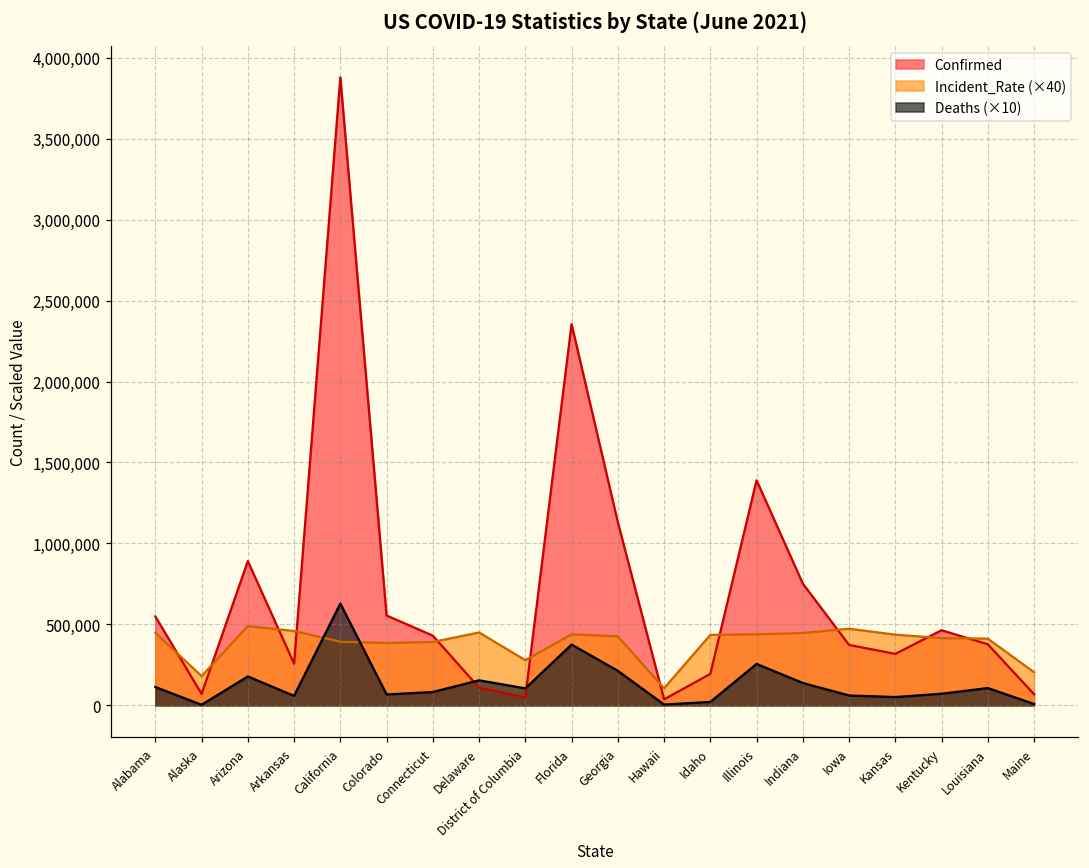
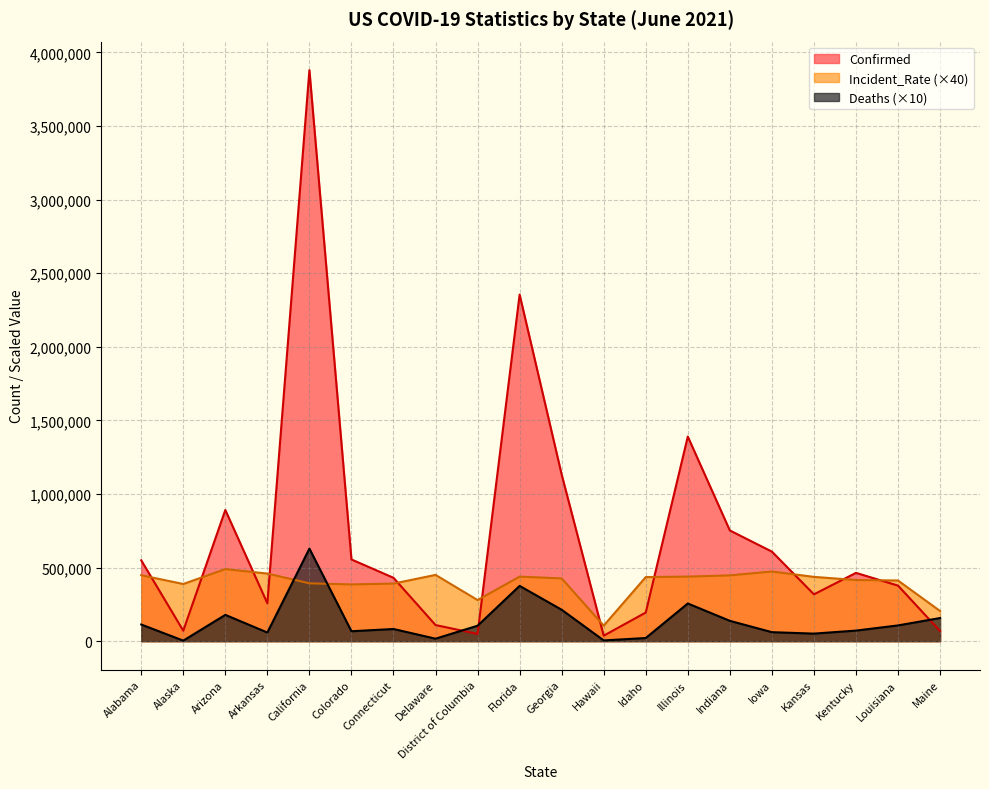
  {
    "Confirmed": {
      "Alabama": "550,000",
      "Alaska": "70,000",
      "Arizona": "890,000",
      "Arkansas": "260,000",
      "California": "3,880,000",
      "Colorado": "550,000",
      "Connecticut": "430,000",
      "Delaware": "110,000",
      "District of Columbia": "50,000",
      "Florida": "2,350,000",
      "Georgia": "1,130,000",
      "Hawaii": "40,000",
      "Idaho": "190,000",
      "Illinois": "1,390,000",
      "Indiana": "750,000",
-     "Iowa": "370,000",
+     "Iowa": "610,000",
      "Kansas": "320,000",
      "Kentucky": "460,000",
      "Louisiana": "380,000",
      "Maine": "70,000"
    },
    "Incident_Rate (×40)": {
      "Alabama": "450,000",
-     "Alaska": "180,000",
+     "Alaska": "390,000",
      "Arizona": "490,000",
      "Arkansas": "460,000",
      "California": "390,000",
      "Colorado": "390,000",
      "Connecticut": "390,000",
      "Delaware": "450,000",
      "District of Columbia": "280,000",
      "Florida": "440,000",
      "Georgia": "430,000",
      "Hawaii": "110,000",
      "Idaho": "440,000",
      "Illinois": "440,000",
      "Indiana": "450,000",
      "Iowa": "470,000",
      "Kansas": "440,000",
      "Kentucky": "420,000",
      "Louisiana": "410,000",
      "Maine": "200,000"
    },
    "Deaths (×10)": {
      "Alabama": "110,000",
      "Alaska": "0",
      "Arizona": "180,000",
      "Arkansas": "60,000",
      "California": "630,000",
      "Colorado": "70,000",
      "Connecticut": "80,000",
-     "Delaware": "150,000",
+     "Delaware": "20,000",
      "District of Columbia": "110,000",
      "Florida": "380,000",
      "Georgia": "210,000",
      "Hawaii": "10,000",
      "Idaho": "20,000",
      "Illinois": "260,000",
      "Indiana": "140,000",
      "Iowa": "60,000",
      "Kansas": "50,000",
      "Kentucky": "70,000",
      "Louisiana": "110,000",
-     "Maine": "10,000"
+     "Maine": "160,000"
    }
  }
